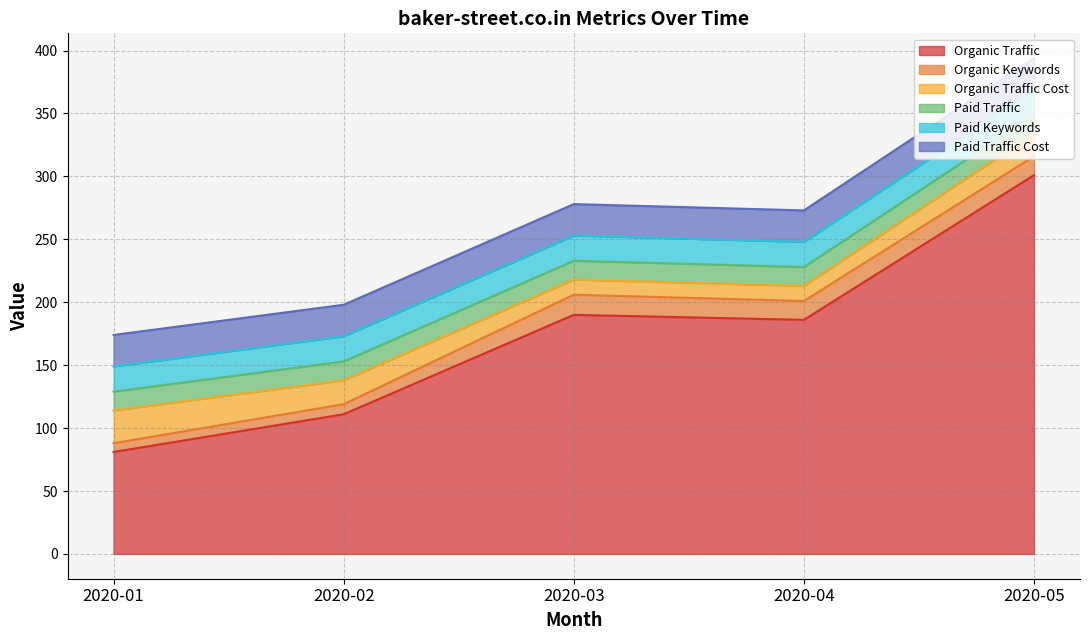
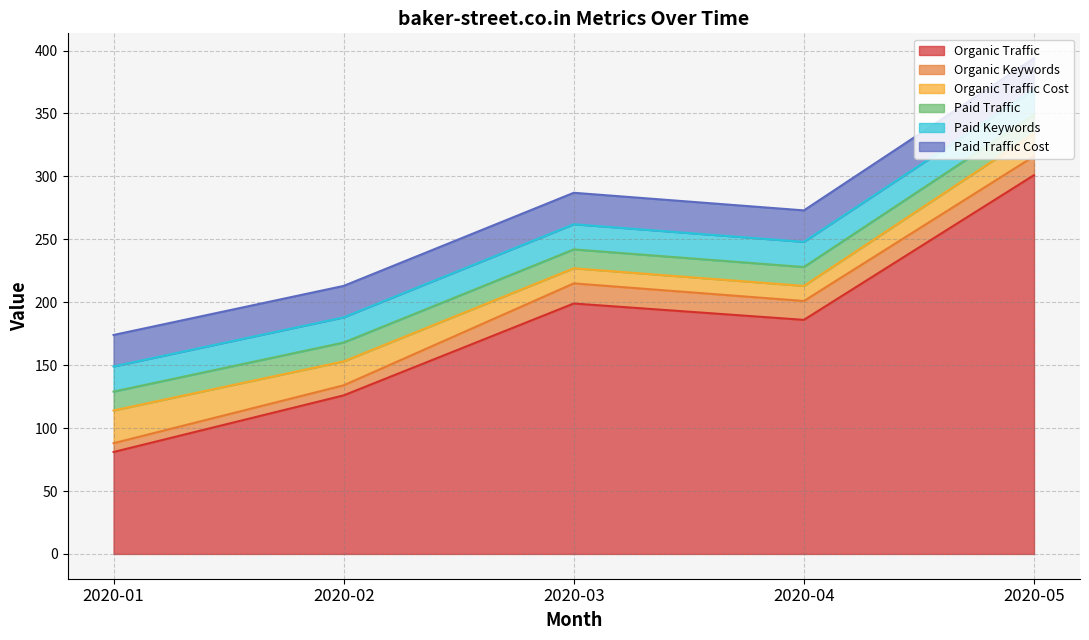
  {
    "Organic Traffic": {
      "2020-01": 81,
-     "2020-02": 111,
-     "2020-03": 190,
+     "2020-02": 126,
+     "2020-03": 199,
      "2020-04": 186,
      "2020-05": 301
    },
    "Paid Traffic": {
      "2020-01": 15,
      "2020-02": 15,
      "2020-03": 15,
      "2020-04": 15
    },
    "Paid Keywords": {
      "2020-01": 20,
      "2020-02": 20,
      "2020-03": 20,
      "2020-04": 20
    },
    "Paid Traffic Cost": {
      "2020-01": 25,
      "2020-02": 25,
      "2020-03": 25,
      "2020-04": 25
    }
  }
